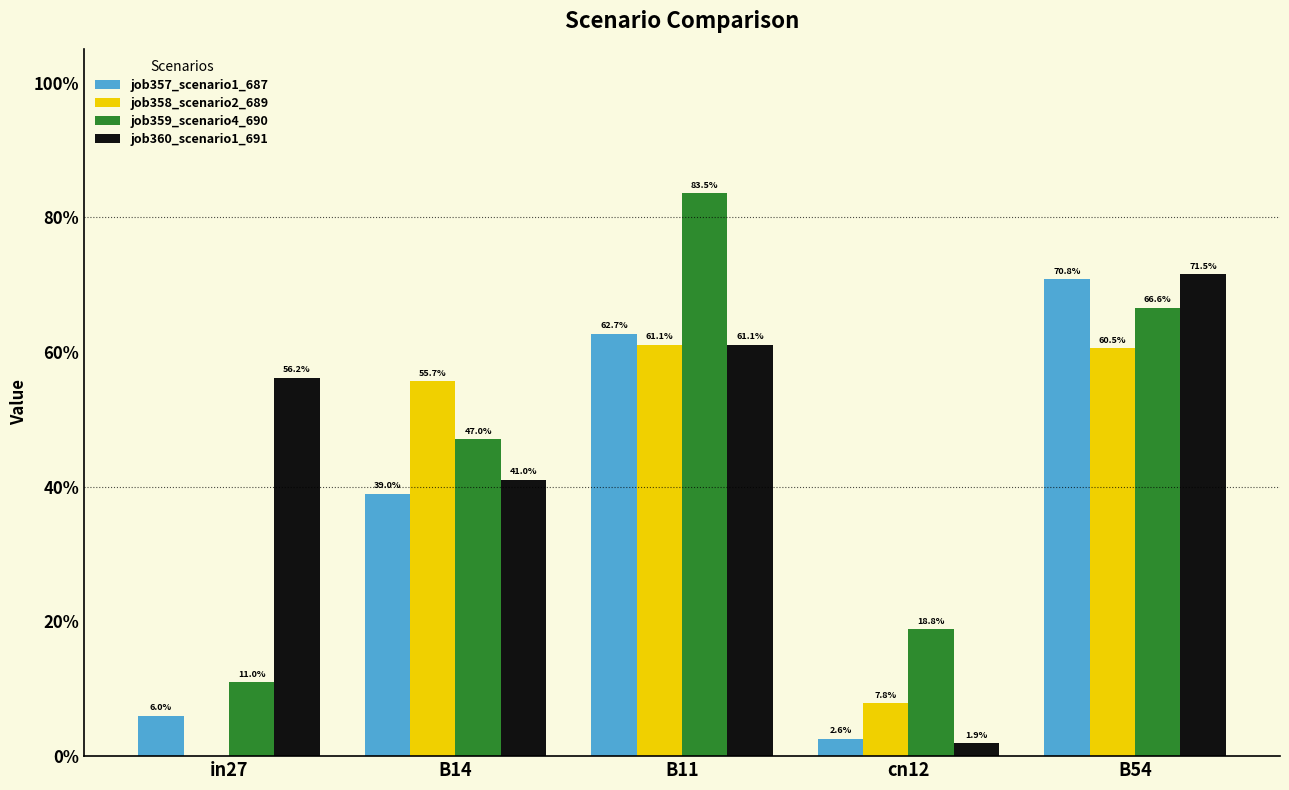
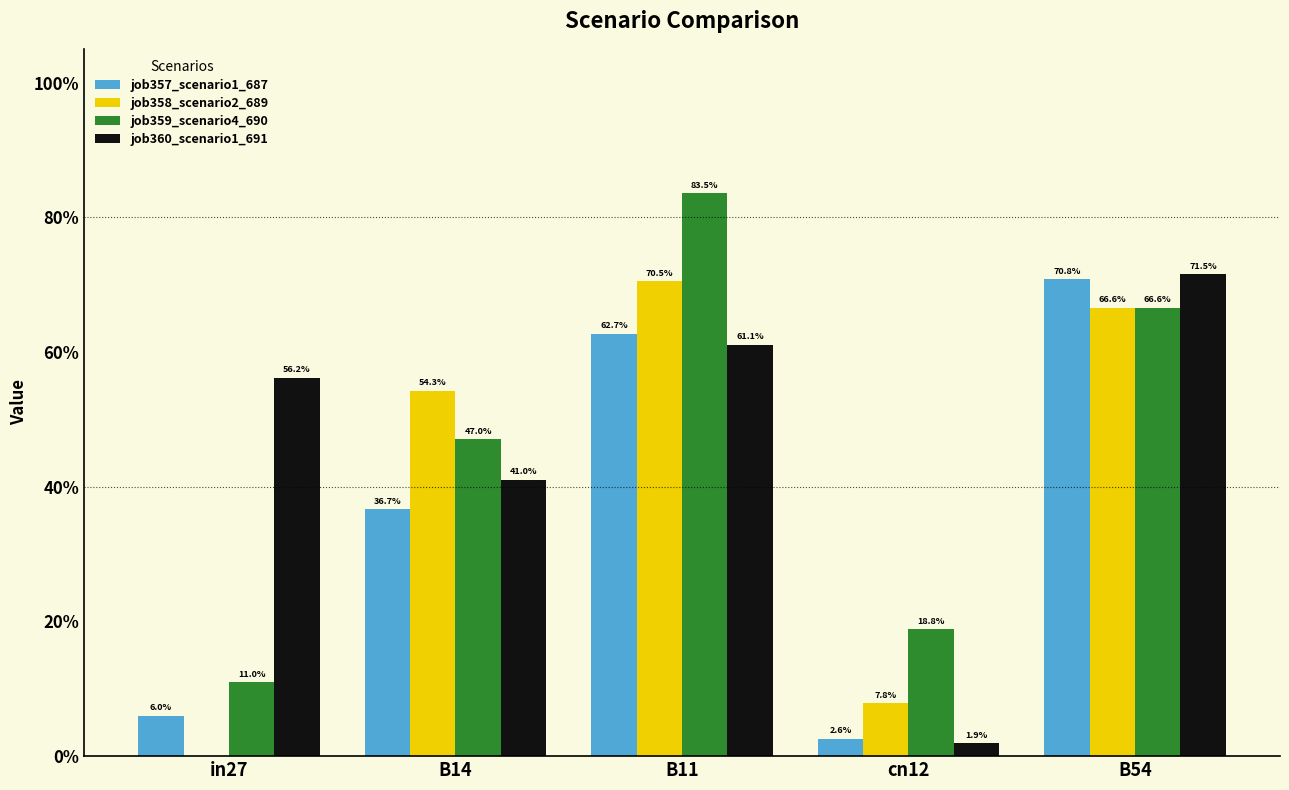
  {
    "job357_scenario1_687": {
      "in27": "6.0%",
-     "B14": "39.0%",
+     "B14": "36.7%",
      "B11": "62.7%",
      "cn12": "2.6%",
      "B54": "70.8%"
    },
    "job358_scenario2_689": {
-     "B14": "55.7%",
-     "B11": "61.1%",
+     "B14": "54.3%",
+     "B11": "70.5%",
      "cn12": "7.8%",
-     "B54": "60.5%"
+     "B54": "66.6%"
    },
    "job359_scenario4_690": {
      "in27": "11.0%",
      "B14": "47.0%",
      "B11": "83.5%",
      "cn12": "18.8%",
      "B54": "66.6%"
    },
    "job360_scenario1_691": {
      "in27": "56.2%",
      "B14": "41.0%",
      "B11": "61.1%",
      "cn12": "1.9%",
      "B54": "71.5%"
    }
  }
